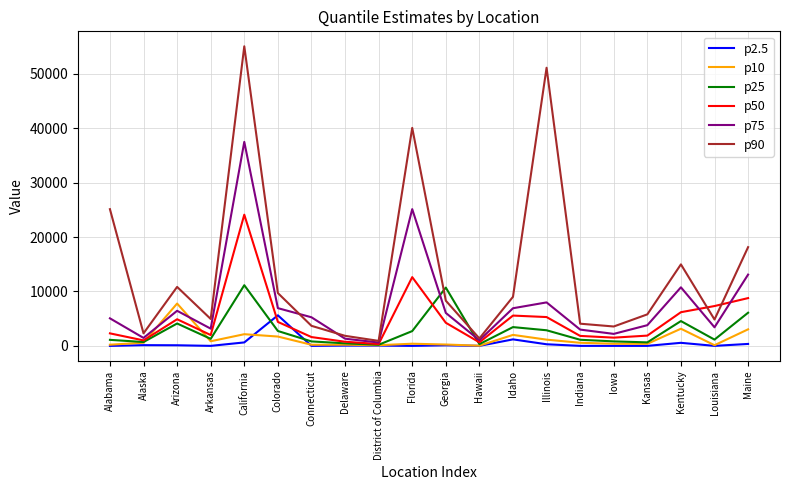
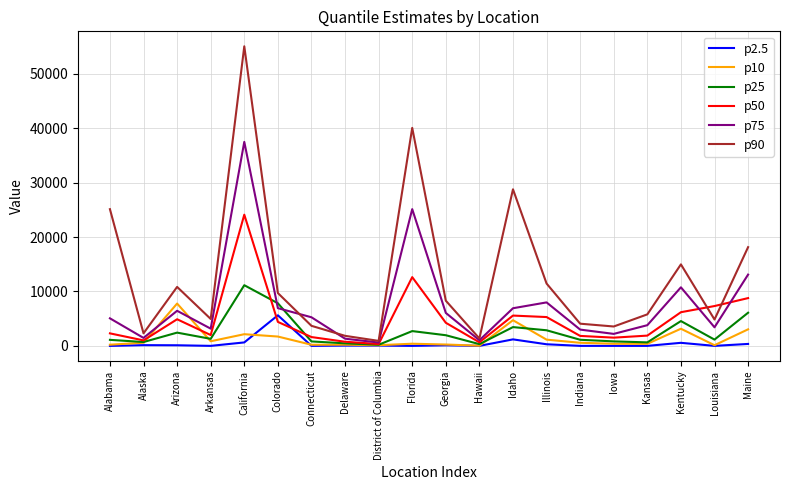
  {
    "p2.5": {
      "Arizona": 0,
      "Arkansas": 0,
      "California": 1000,
      "Colorado": 6000,
      "Idaho": 1000,
      "Illinois": 0,
      "Indiana": 0,
      "Kentucky": 1000,
      "Maine": 0
    },
    "p10": {
      "Arizona": 8000,
      "California": 2000,
      "Colorado": 2000,
-     "Idaho": 2000,
+     "Idaho": 5000,
      "Illinois": 1000,
      "Indiana": 1000,
      "Kentucky": 3000,
      "Maine": 3000
    },
    "p25": {
      "Alabama": 1000,
-     "Arizona": 4000,
+     "Arizona": 2000,
      "California": 11000,
-     "Colorado": 3000,
+     "Colorado": 8000,
      "Connecticut": 1000,
      "Florida": 3000,
-     "Georgia": 11000,
+     "Georgia": 2000,
      "Idaho": 3000,
      "Illinois": 3000,
      "Indiana": 1000,
      "Kentucky": 5000,
      "Louisiana": 1000,
      "Maine": 6000
    },
    "p50": {
      "Alabama": 2000,
      "Arizona": 5000,
      "Arkansas": 2000,
      "California": 24000,
      "Colorado": 4000,
      "Connecticut": 2000,
      "Florida": 13000,
      "Georgia": 4000,
      "Idaho": 6000,
      "Illinois": 5000,
      "Indiana": 2000,
      "Iowa": 2000,
      "Kansas": 2000,
      "Kentucky": 6000,
      "Louisiana": 7000,
      "Maine": 9000
    },
    "p75": {
      "Alabama": 5000,
      "Arizona": 6000,
      "Arkansas": 3000,
      "California": 37000,
      "Colorado": 7000,
      "Connecticut": 5000,
      "Delaware": 1000,
      "Florida": 25000,
      "Georgia": 6000,
      "Idaho": 7000,
      "Illinois": 8000,
      "Indiana": 3000,
      "Iowa": 2000,
      "Kansas": 4000,
      "Kentucky": 11000,
      "Louisiana": 3000,
      "Maine": 13000
    },
    "p90": {
      "Alabama": 25000,
      "Alaska": 2000,
      "Arizona": 11000,
      "Arkansas": 5000,
      "California": 55000,
      "Colorado": 10000,
      "Connecticut": 4000,
      "Delaware": 2000,
      "Florida": 40000,
      "Georgia": 8000,
-     "Idaho": 9000,
-     "Illinois": 51000,
+     "Idaho": 29000,
+     "Illinois": 11000,
      "Indiana": 4000,
      "Iowa": 4000,
      "Kansas": 6000,
      "Kentucky": 15000,
      "Louisiana": 5000,
      "Maine": 18000
    }
  }
